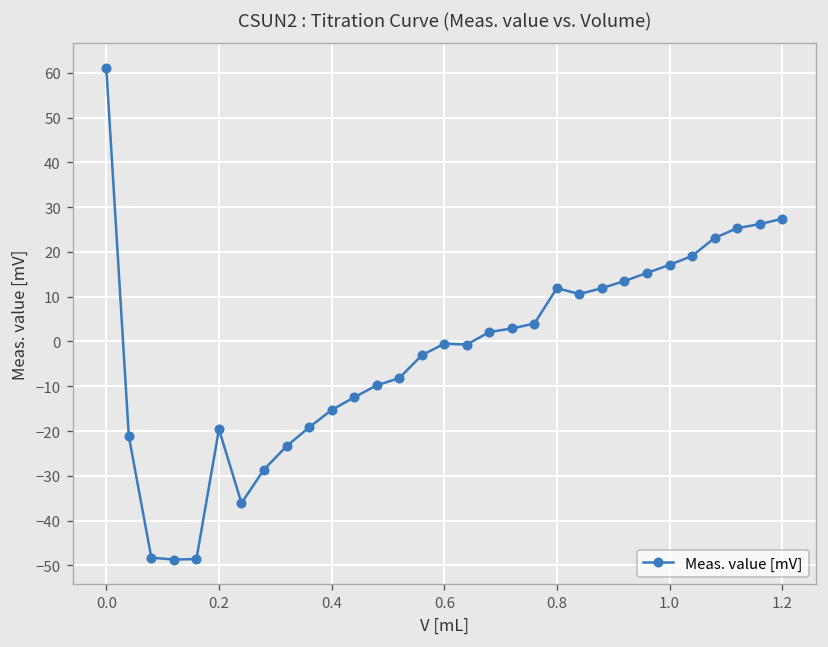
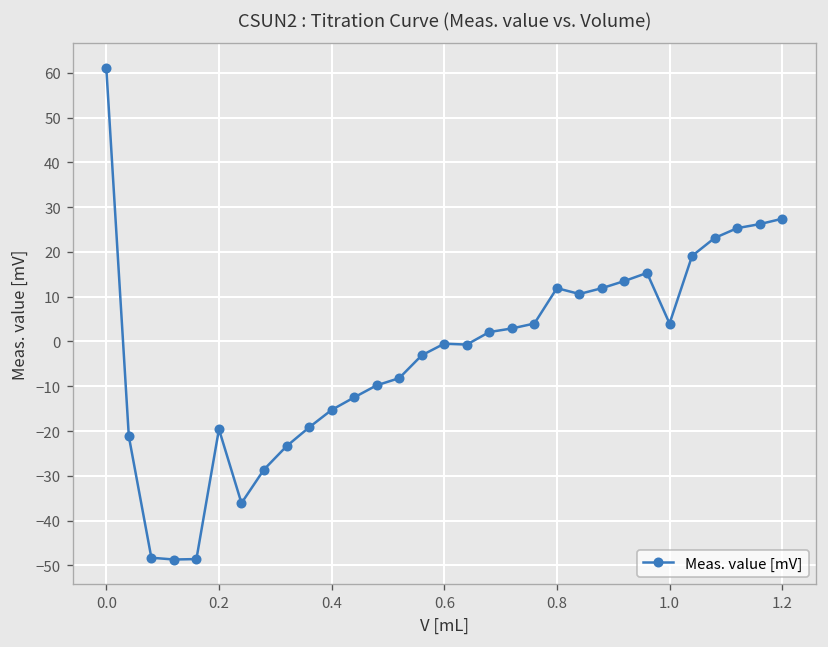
  {
    "0.0": 61,
    "0.2": -20,
    "0.4": -15,
    "0.6": -1,
    "0.8": 12,
-   "1.0": 17,
+   "1.0": 4,
    "1.2": 27
  }
